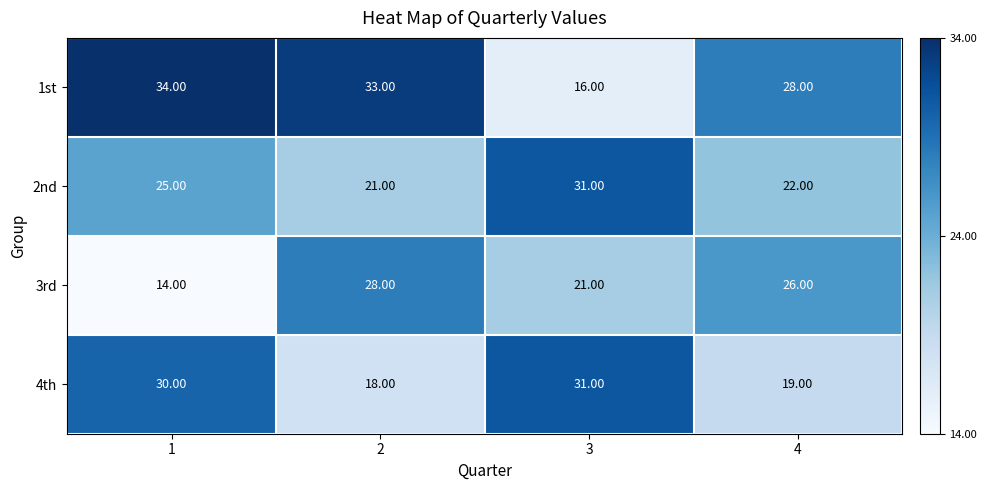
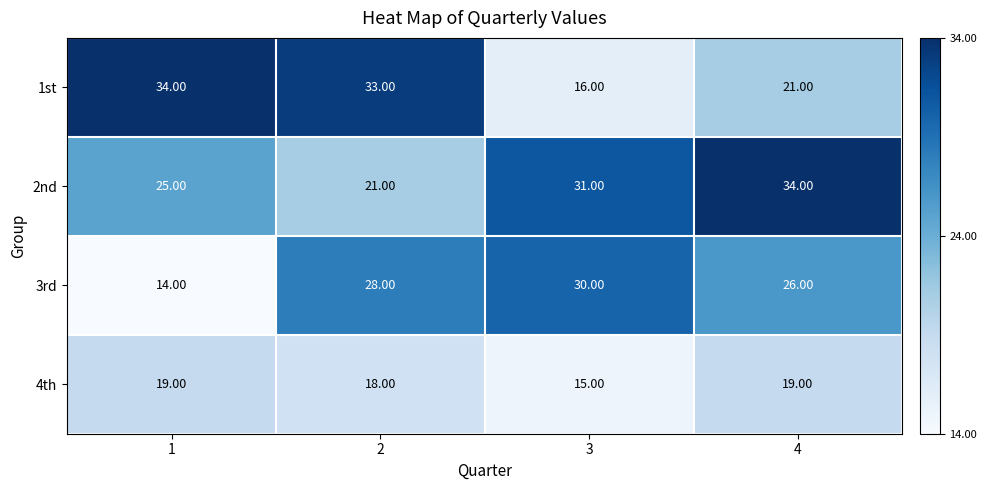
  {
    "1st": {
      "1": 34.00,
      "2": 33.00,
      "3": 16.00,
-     "4": 28.00
+     "4": 21.00
    },
    "2nd": {
      "1": 25.00,
      "2": 21.00,
      "3": 31.00,
-     "4": 22.00
+     "4": 34.00
    },
    "3rd": {
      "1": 14.00,
      "2": 28.00,
-     "3": 21.00,
+     "3": 30.00,
      "4": 26.00
    },
    "4th": {
-     "1": 30.00,
+     "1": 19.00,
      "2": 18.00,
-     "3": 31.00,
+     "3": 15.00,
      "4": 19.00
    }
  }
